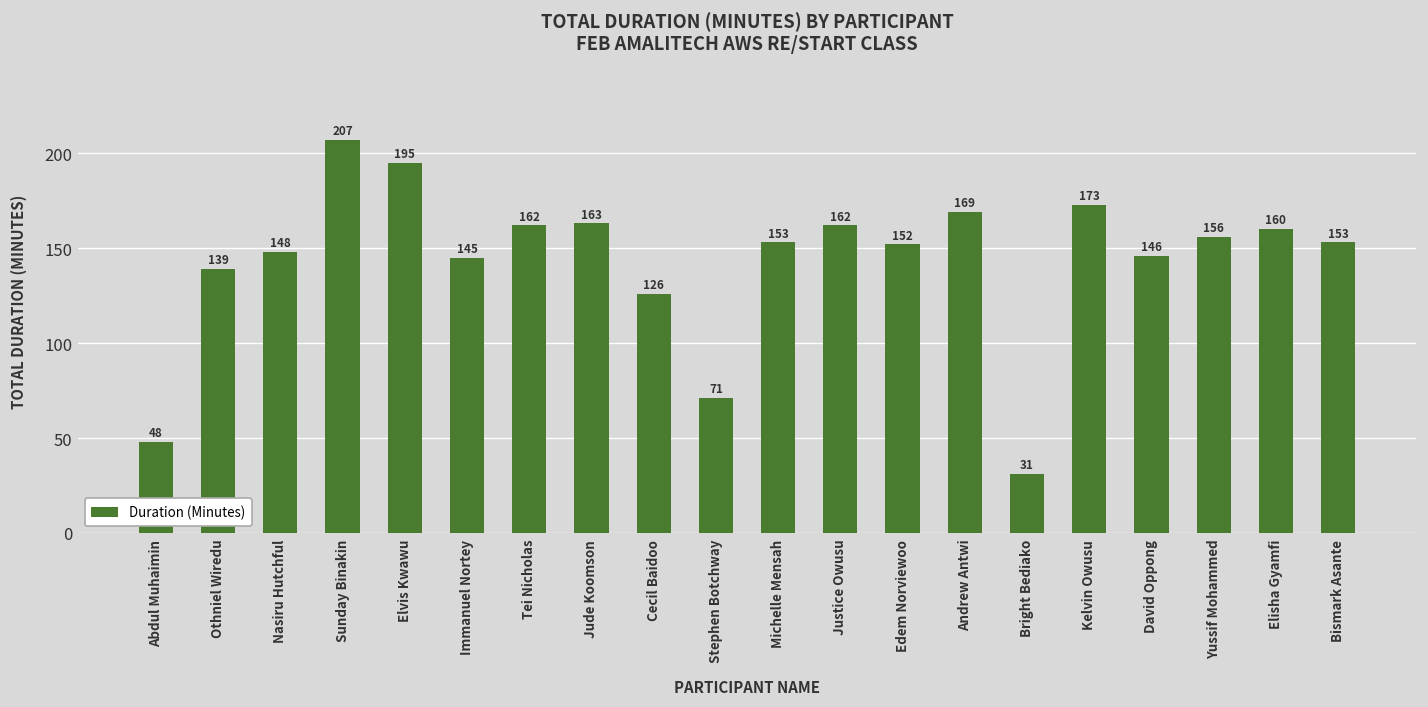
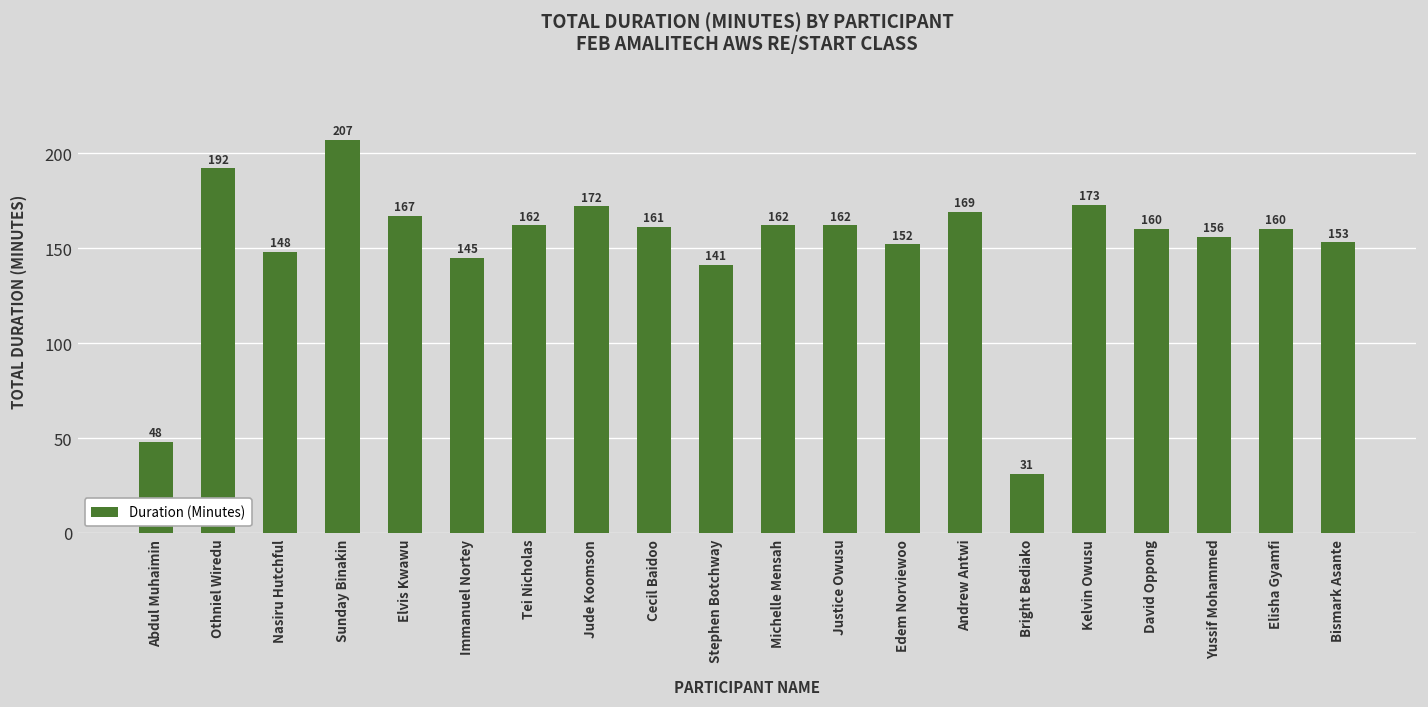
  {
    "Abdul Muhaimin": 48,
-   "Othniel Wiredu": 139,
+   "Othniel Wiredu": 192,
    "Nasiru Hutchful": 148,
    "Sunday Binakin": 207,
-   "Elvis Kwawu": 195,
+   "Elvis Kwawu": 167,
    "Immanuel Nortey": 145,
    "Tei Nicholas": 162,
-   "Jude Koomson": 163,
-   "Cecil Baidoo": 126,
-   "Stephen Botchway": 71,
-   "Michelle Mensah": 153,
+   "Jude Koomson": 172,
+   "Cecil Baidoo": 161,
+   "Stephen Botchway": 141,
+   "Michelle Mensah": 162,
    "Justice Owusu": 162,
    "Edem Norviewoo": 152,
    "Andrew Antwi": 169,
    "Bright Bediako": 31,
    "Kelvin Owusu": 173,
-   "David Oppong": 146,
+   "David Oppong": 160,
    "Yussif Mohammed": 156,
    "Elisha Gyamfi": 160,
    "Bismark Asante": 153
  }
